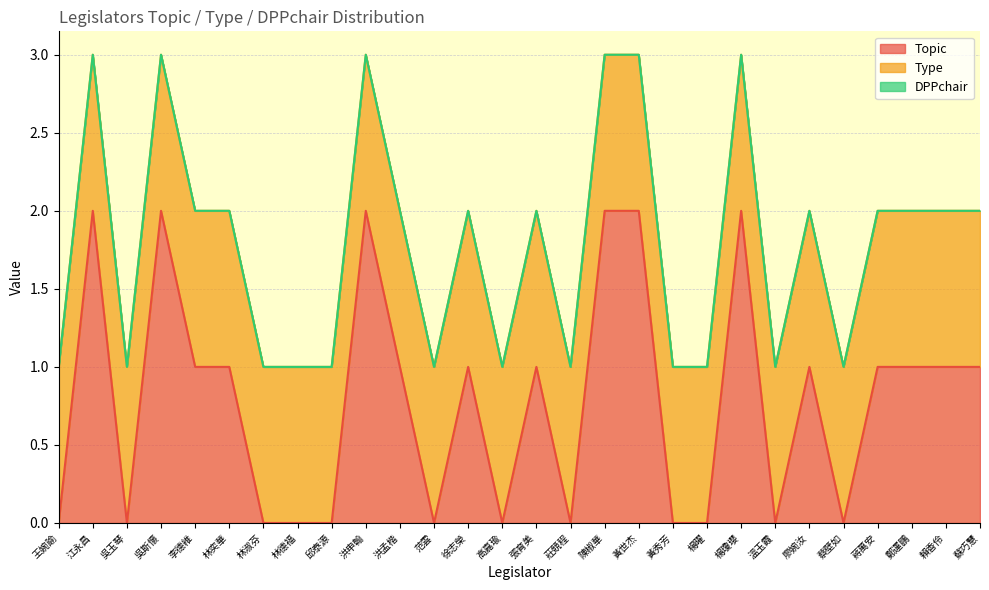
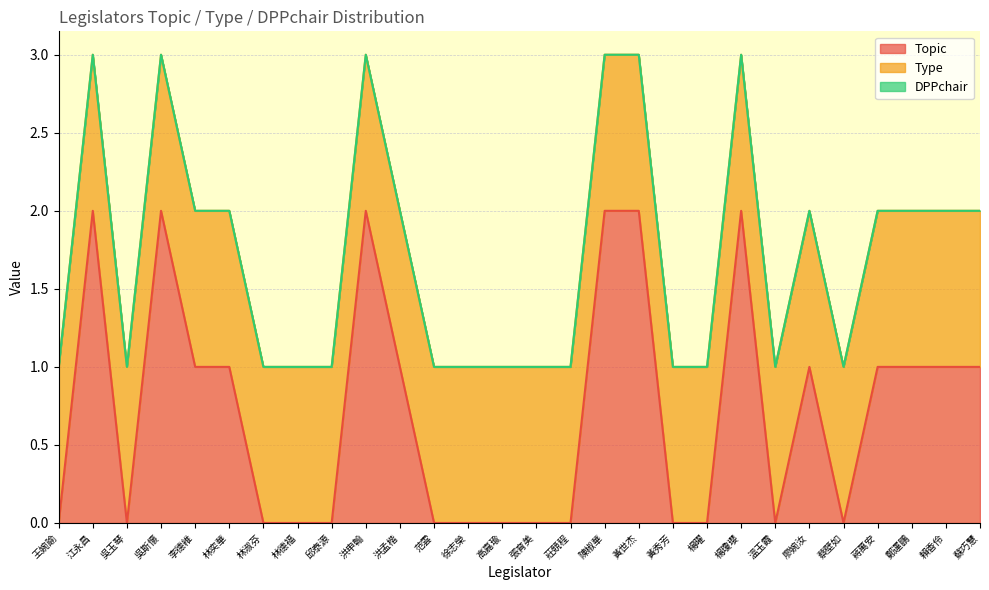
  {
    "Topic": {
      "王婉諭": 0,
      "江永昌": 2,
      "吳玉琴": 0,
      "吳斯懷": 2,
      "李德維": 1,
      "林奕華": 1,
      "林淑芬": 0,
      "林德福": 0,
      "邱泰源": 0,
      "洪申翰": 2,
      "洪孟楷": 1,
      "范雲": 0,
-     "徐志榮": 1,
+     "徐志榮": 0,
      "高嘉瑜": 0,
-     "張育美": 1,
+     "張育美": 0,
      "莊競程": 0,
      "陳椒華": 2,
      "黃世杰": 2,
      "黃秀芳": 0,
      "楊曜": 0,
      "楊瓊瓔": 2,
      "溫玉霞": 0,
      "廖婉汝": 1,
      "蔡壁如": 0,
      "蔣萬安": 1,
      "鄭運鵬": 1,
      "賴香伶": 1,
      "蘇巧慧": 1
    }
  }
